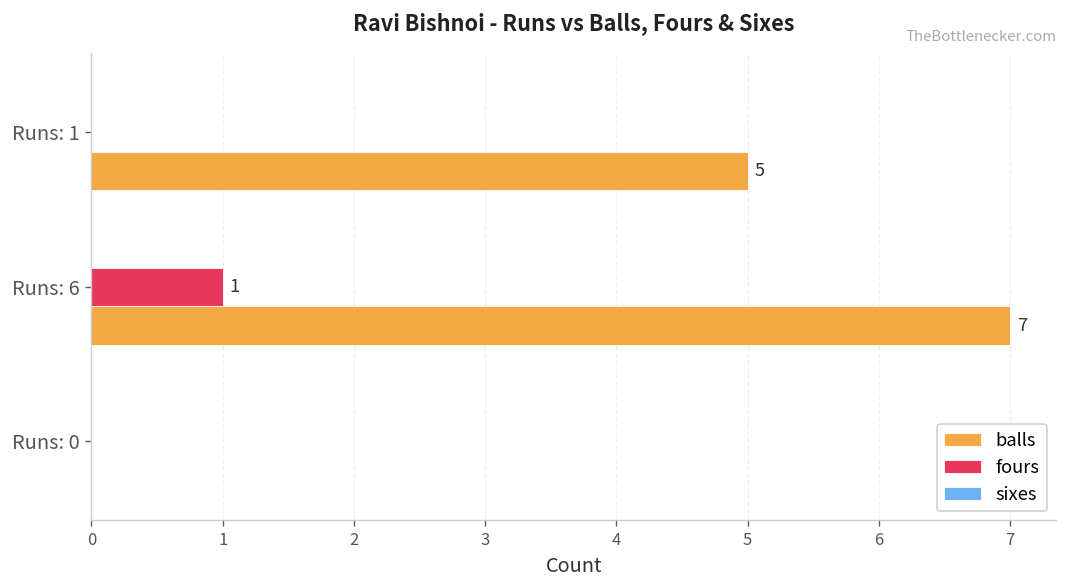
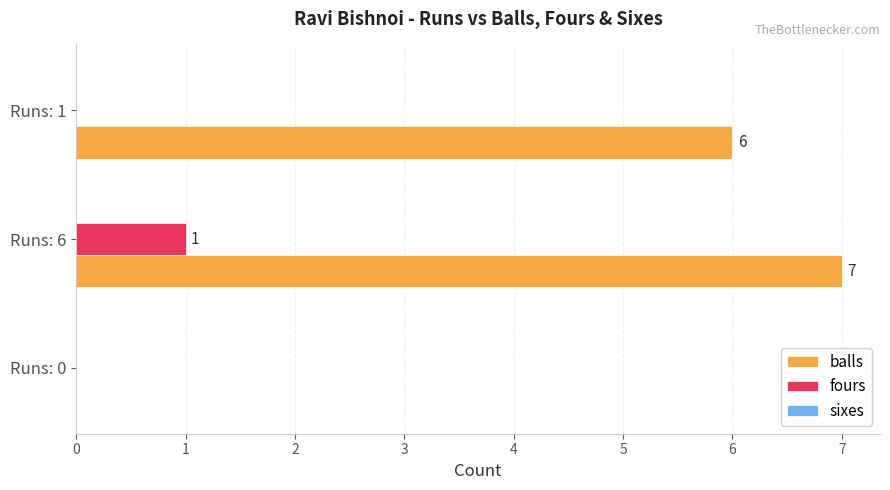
  {
    "balls": {
-     "Runs: 1": 5,
+     "Runs: 1": 6,
      "Runs: 6": 7
    },
    "fours": {
      "Runs: 6": 1
    },
    "sixes": {
      "Runs: 1": 0.00,
      "Runs: 6": 0.00,
      "Runs: 0": 0.00
    }
  }
